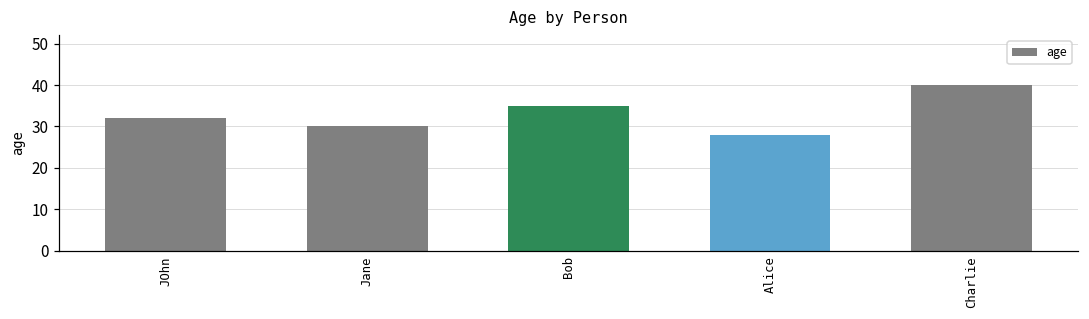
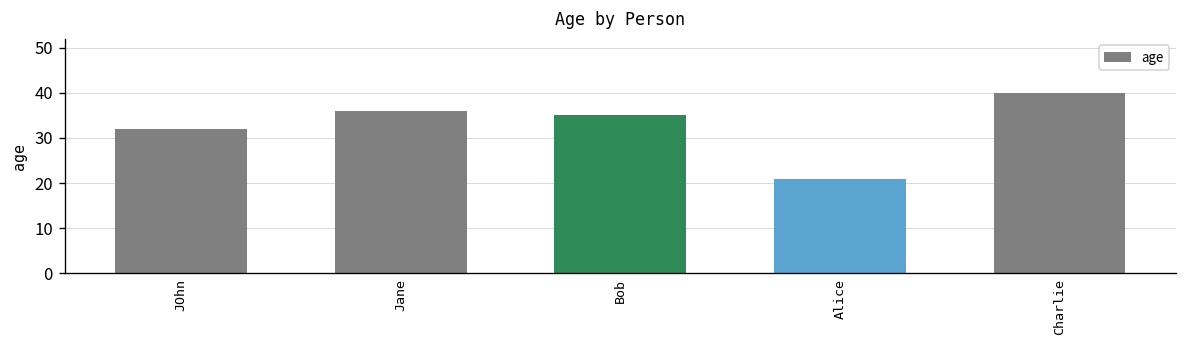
  {
    "JOhn": 32,
-   "Jane": 30,
+   "Jane": 36,
    "Bob": 35,
-   "Alice": 28,
+   "Alice": 21,
    "Charlie": 40
  }
